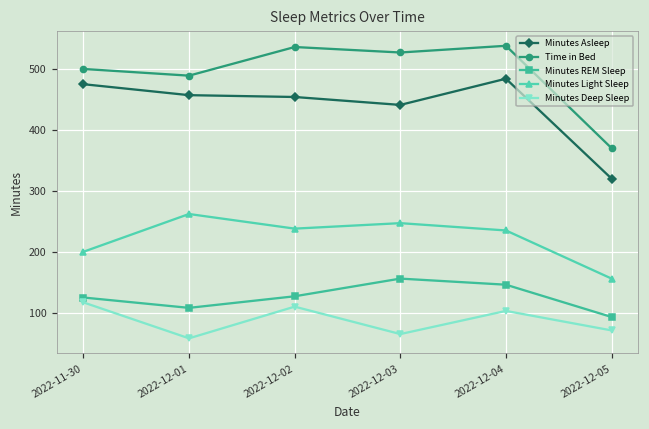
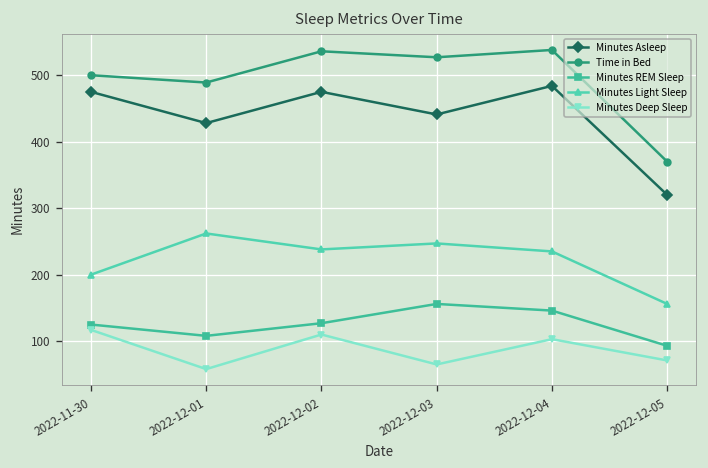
  {
    "Minutes Asleep": {
      "2022-11-30": 480,
-     "2022-12-01": 460,
-     "2022-12-02": 450,
+     "2022-12-01": 430,
+     "2022-12-02": 480,
      "2022-12-03": 440,
      "2022-12-04": 480,
      "2022-12-05": 320
    }
  }
